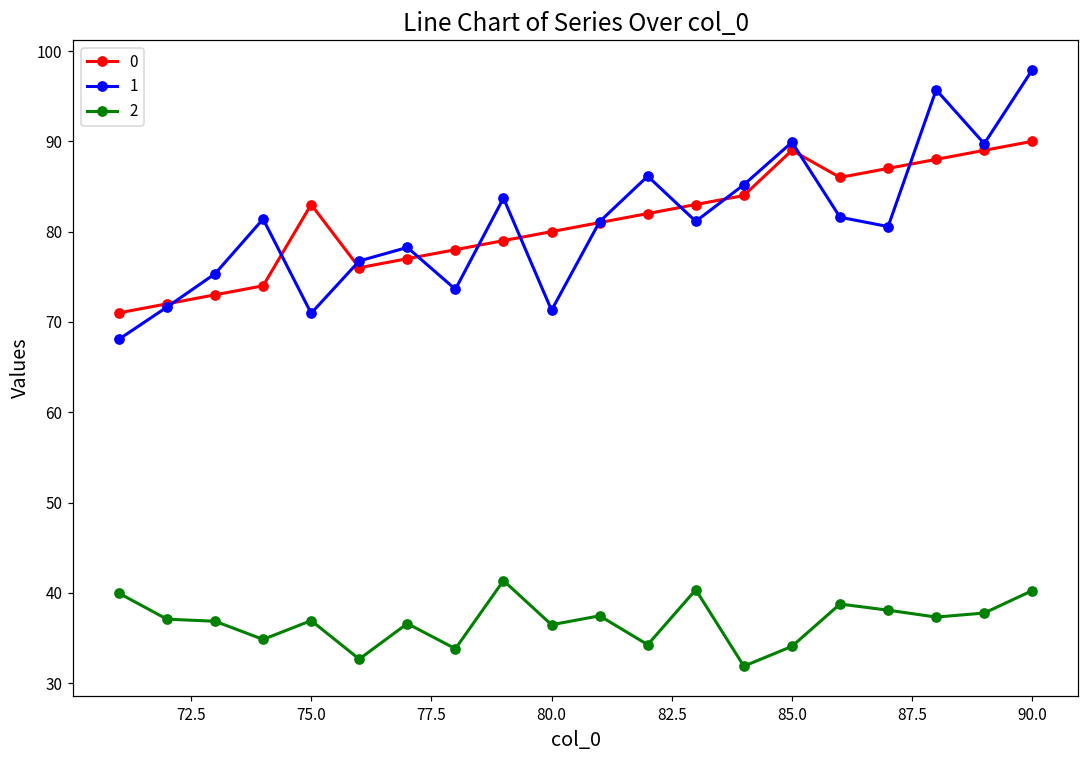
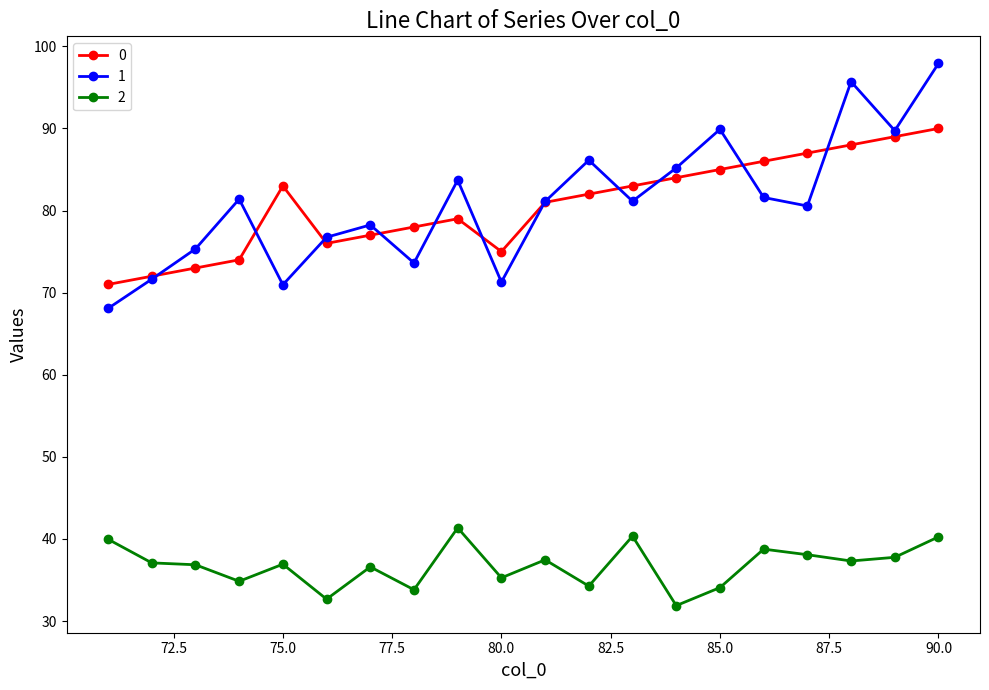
  {
    "0": {
      "75.0": 83,
-     "80.0": 80,
-     "85.0": 89,
+     "80.0": 75,
+     "85.0": 85,
      "90.0": 90
    },
    "1": {
      "75.0": 71,
      "80.0": 71,
      "85.0": 90,
      "90.0": 98
    },
    "2": {
      "75.0": 37,
-     "80.0": 36,
+     "80.0": 35,
      "85.0": 34,
      "90.0": 40
    }
  }
